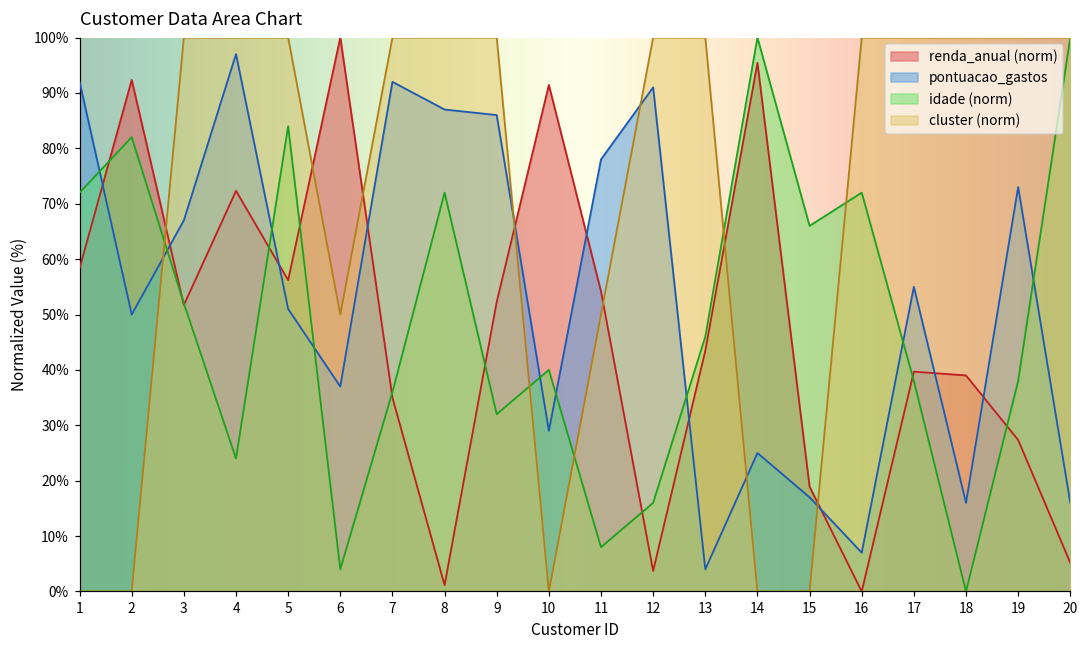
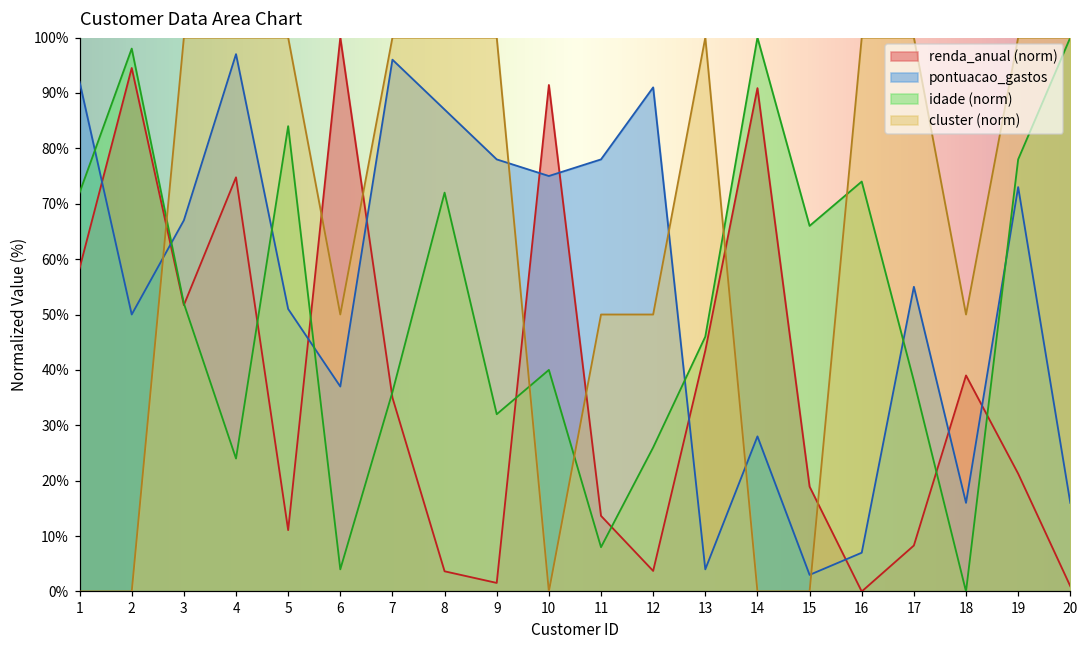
  {
    "renda_anual (norm)": {
      "1": "58%",
-     "2": "92%",
-     "4": "72%",
-     "5": "56%",
+     "2": "94%",
+     "4": "75%",
+     "5": "11%",
      "6": "100%",
      "7": "35%",
-     "8": "1%",
-     "9": "52%",
+     "8": "4%",
+     "9": "2%",
      "10": "91%",
-     "11": "54%",
+     "11": "14%",
      "12": "4%",
      "13": "43%",
-     "14": "95%",
+     "14": "91%",
      "15": "19%",
      "16": "0%",
-     "17": "40%",
+     "17": "8%",
      "18": "39%",
-     "19": "27%",
-     "20": "5%"
+     "19": "21%",
+     "20": "1%"
    },
    "pontuacao_gastos": {
      "1": "92%",
      "2": "50%",
      "3": "67%",
      "4": "97%",
      "5": "51%",
      "6": "37%",
-     "7": "92%",
+     "7": "96%",
      "8": "87%",
-     "9": "86%",
-     "10": "29%",
+     "9": "78%",
+     "10": "75%",
      "11": "78%",
      "12": "91%",
      "13": "4%",
-     "14": "25%",
-     "15": "17%",
+     "14": "28%",
+     "15": "3%",
      "16": "7%",
      "17": "55%",
      "18": "16%",
      "19": "73%",
      "20": "16%"
    },
    "idade (norm)": {
      "1": "72%",
-     "2": "82%",
+     "2": "98%",
      "4": "24%",
      "5": "84%",
      "6": "4%",
      "7": "36%",
      "8": "72%",
      "9": "32%",
      "10": "40%",
      "11": "8%",
-     "12": "16%",
+     "12": "26%",
      "13": "46%",
      "14": "100%",
      "15": "66%",
-     "16": "72%",
+     "16": "74%",
      "17": "38%",
      "18": "0%",
-     "19": "38%"
+     "19": "78%"
    },
    "cluster (norm)": {
      "1": "0%",
      "2": "0%",
      "3": "100%",
      "4": "100%",
      "5": "100%",
      "6": "50%",
      "7": "100%",
      "8": "100%",
      "9": "100%",
      "10": "0%",
      "11": "50%",
-     "12": "100%",
+     "12": "50%",
      "13": "100%",
      "14": "0%",
      "15": "0%",
      "16": "100%",
      "17": "100%",
-     "18": "100%",
+     "18": "50%",
      "19": "100%"
    }
  }
